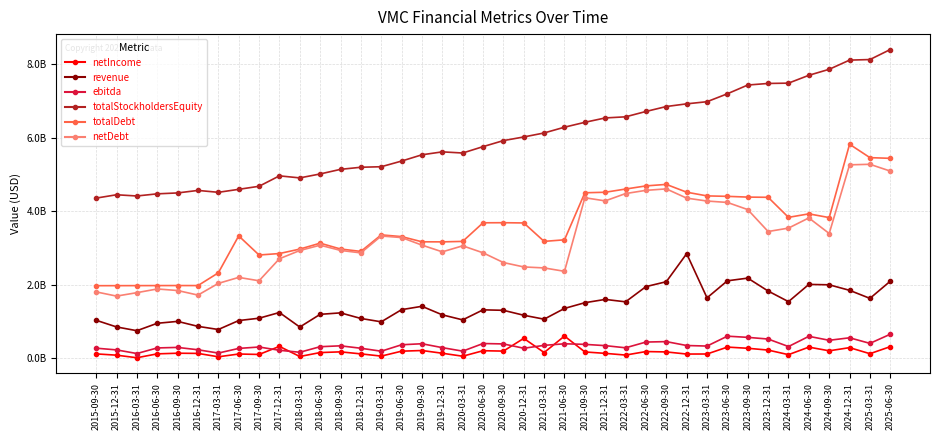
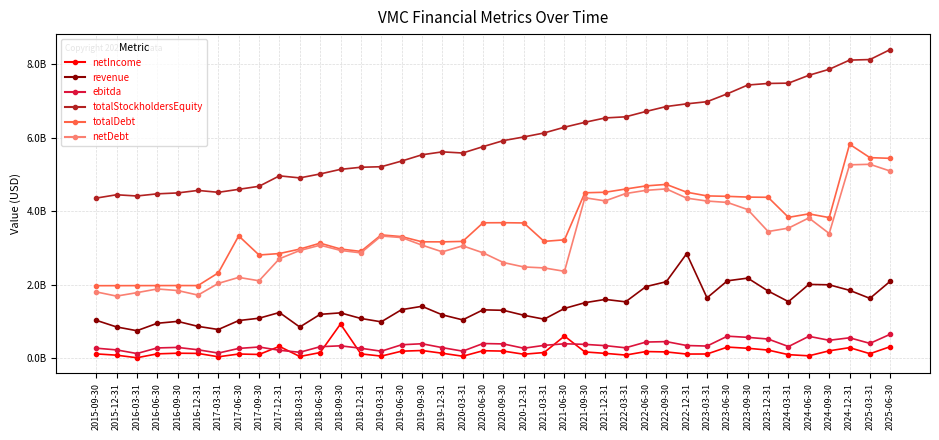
  {
    "netIncome": {
      "2015-09-30": 100000000,
      "2015-12-31": 100000000,
      "2016-03-31": 0,
      "2016-06-30": 100000000,
      "2016-09-30": 100000000,
      "2016-12-31": 100000000,
      "2017-03-31": 0,
      "2017-06-30": 100000000,
      "2017-09-30": 100000000,
      "2017-12-31": 300000000,
      "2018-03-31": 100000000,
      "2018-06-30": 200000000,
-     "2018-09-30": 200000000,
+     "2018-09-30": 900000000,
      "2018-12-31": 100000000,
      "2019-03-31": 100000000,
      "2019-06-30": 200000000,
      "2019-09-30": 200000000,
      "2019-12-31": 100000000,
      "2020-03-31": 100000000,
      "2020-06-30": 200000000,
      "2020-09-30": 200000000,
-     "2020-12-31": 500000000,
+     "2020-12-31": 100000000,
      "2021-03-31": 200000000,
      "2021-06-30": 600000000,
      "2021-09-30": 200000000,
      "2021-12-31": 100000000,
      "2022-03-31": 100000000,
      "2022-06-30": 200000000,
      "2022-09-30": 200000000,
      "2022-12-31": 100000000,
      "2023-03-31": 100000000,
      "2023-06-30": 300000000,
      "2023-09-30": 300000000,
      "2023-12-31": 200000000,
      "2024-03-31": 100000000,
-     "2024-06-30": 300000000,
+     "2024-06-30": 100000000,
      "2024-09-30": 200000000,
      "2024-12-31": 300000000,
      "2025-03-31": 100000000,
      "2025-06-30": 300000000
    },
    "revenue": {
      "2015-09-30": 1000000000,
      "2015-12-31": 900000000,
      "2016-03-31": 800000000,
      "2016-06-30": 1000000000,
      "2016-09-30": 1000000000,
      "2016-12-31": 900000000,
      "2017-03-31": 800000000,
      "2017-06-30": 1000000000,
      "2017-09-30": 1100000000,
      "2017-12-31": 1300000000,
      "2018-03-31": 900000000,
      "2018-06-30": 1200000000,
      "2018-09-30": 1200000000,
      "2018-12-31": 1100000000,
      "2019-03-31": 1000000000,
      "2019-06-30": 1300000000,
      "2019-09-30": 1400000000,
      "2019-12-31": 1200000000,
      "2020-03-31": 1000000000,
      "2020-06-30": 1300000000,
      "2020-09-30": 1300000000,
      "2020-12-31": 1200000000,
      "2021-03-31": 1100000000,
      "2021-06-30": 1400000000,
      "2021-09-30": 1500000000,
      "2021-12-31": 1600000000,
      "2022-03-31": 1500000000,
      "2022-06-30": 2000000000,
      "2022-09-30": 2100000000,
      "2022-12-31": 2900000000,
      "2023-03-31": 1600000000,
      "2023-06-30": 2100000000,
      "2023-09-30": 2200000000,
      "2023-12-31": 1800000000,
      "2024-03-31": 1500000000,
      "2024-06-30": 2000000000,
      "2024-09-30": 2000000000,
      "2024-12-31": 1900000000,
      "2025-03-31": 1600000000,
      "2025-06-30": 2100000000
    }
  }
